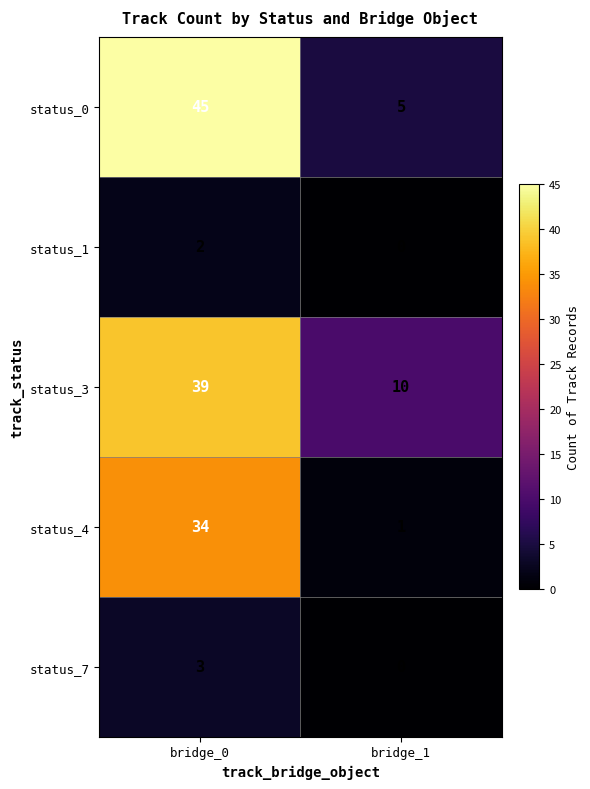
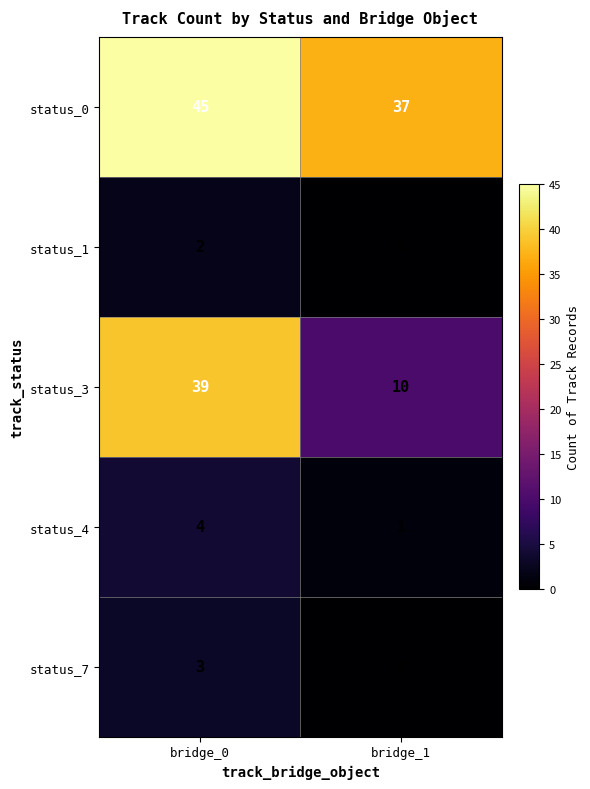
  {
    "status_0": {
      "bridge_0": 45,
-     "bridge_1": 5
+     "bridge_1": 37
    },
    "status_3": {
      "bridge_0": 39,
      "bridge_1": 10
    },
    "status_4": {
-     "bridge_0": 34
+     "bridge_0": 4
    }
  }
